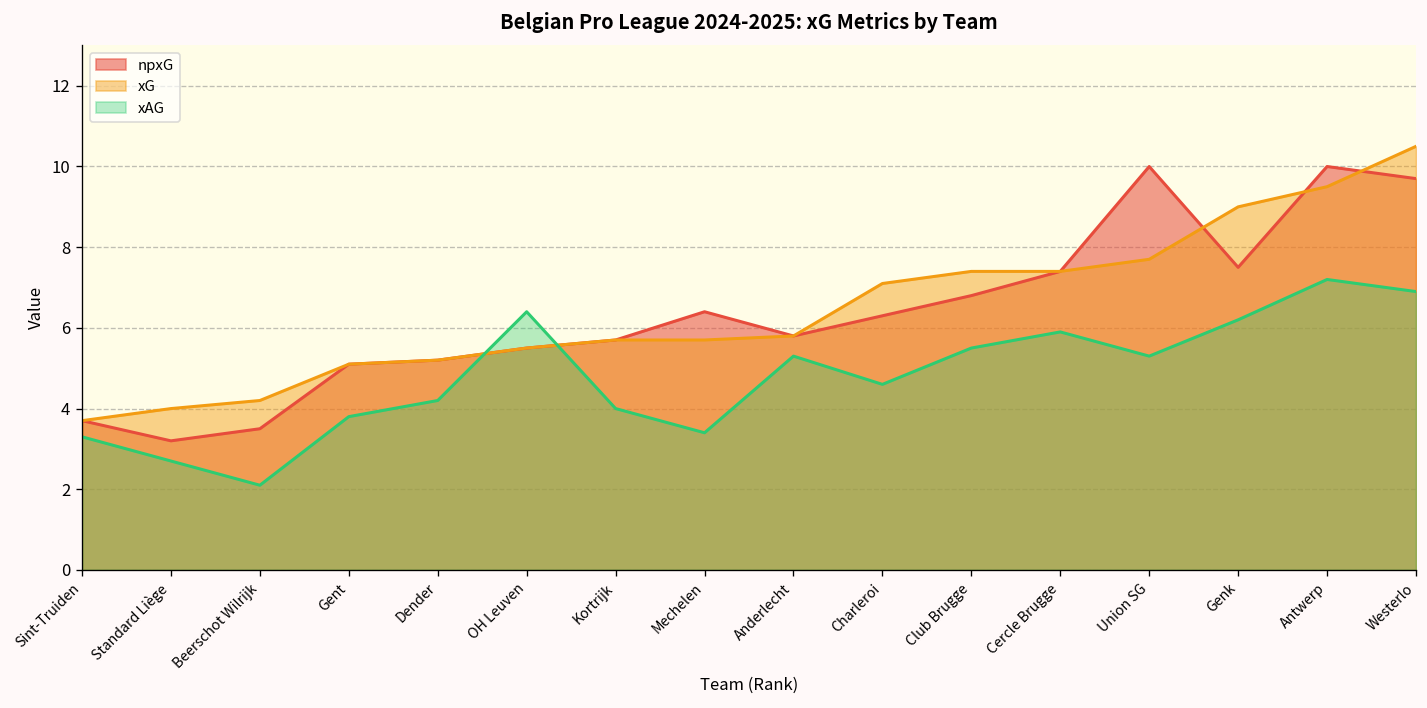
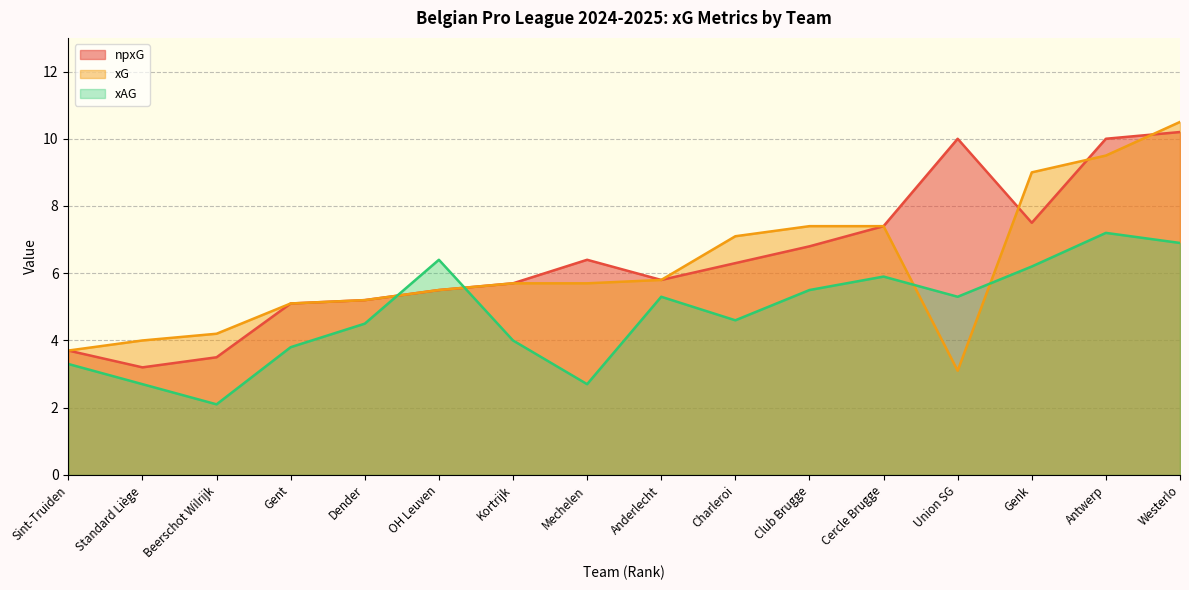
  {
    "npxG": {
      "Standard Liège": 3.2,
      "Beerschot Wilrijk": 3.5,
      "Mechelen": 6.4,
      "Charleroi": 6.3,
      "Club Brugge": 6.8,
      "Union SG": 10.0,
      "Genk": 7.5,
      "Antwerp": 10.0,
-     "Westerlo": 9.7
+     "Westerlo": 10.2
    },
    "xG": {
      "Standard Liège": 4.0,
      "Beerschot Wilrijk": 4.2,
      "Mechelen": 5.7,
      "Charleroi": 7.1,
      "Club Brugge": 7.4,
-     "Union SG": 7.7,
+     "Union SG": 3.1,
      "Genk": 9.0,
      "Antwerp": 9.5,
      "Westerlo": 10.5
    },
    "xAG": {
      "Sint-Truiden": 3.3,
      "Standard Liège": 2.7,
      "Beerschot Wilrijk": 2.1,
      "Gent": 3.8,
-     "Dender": 4.2,
+     "Dender": 4.5,
      "OH Leuven": 6.4,
      "Kortrijk": 4.0,
-     "Mechelen": 3.4,
+     "Mechelen": 2.7,
      "Anderlecht": 5.3,
      "Charleroi": 4.6,
      "Club Brugge": 5.5,
      "Cercle Brugge": 5.9,
      "Union SG": 5.3,
      "Genk": 6.2,
      "Antwerp": 7.2,
      "Westerlo": 6.9
    }
  }
